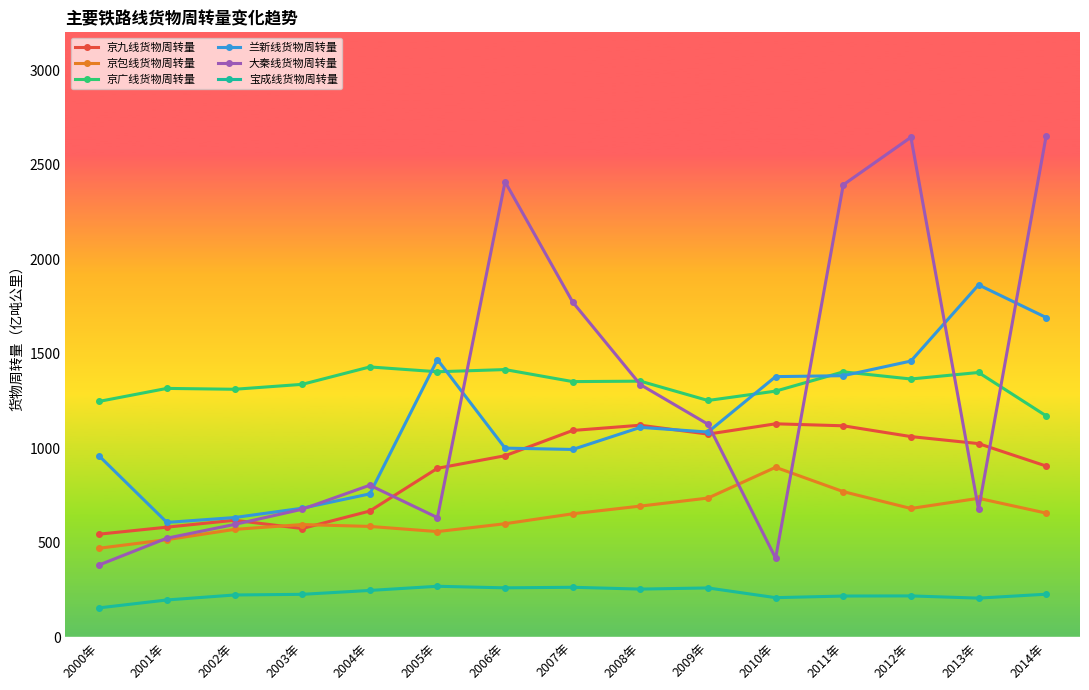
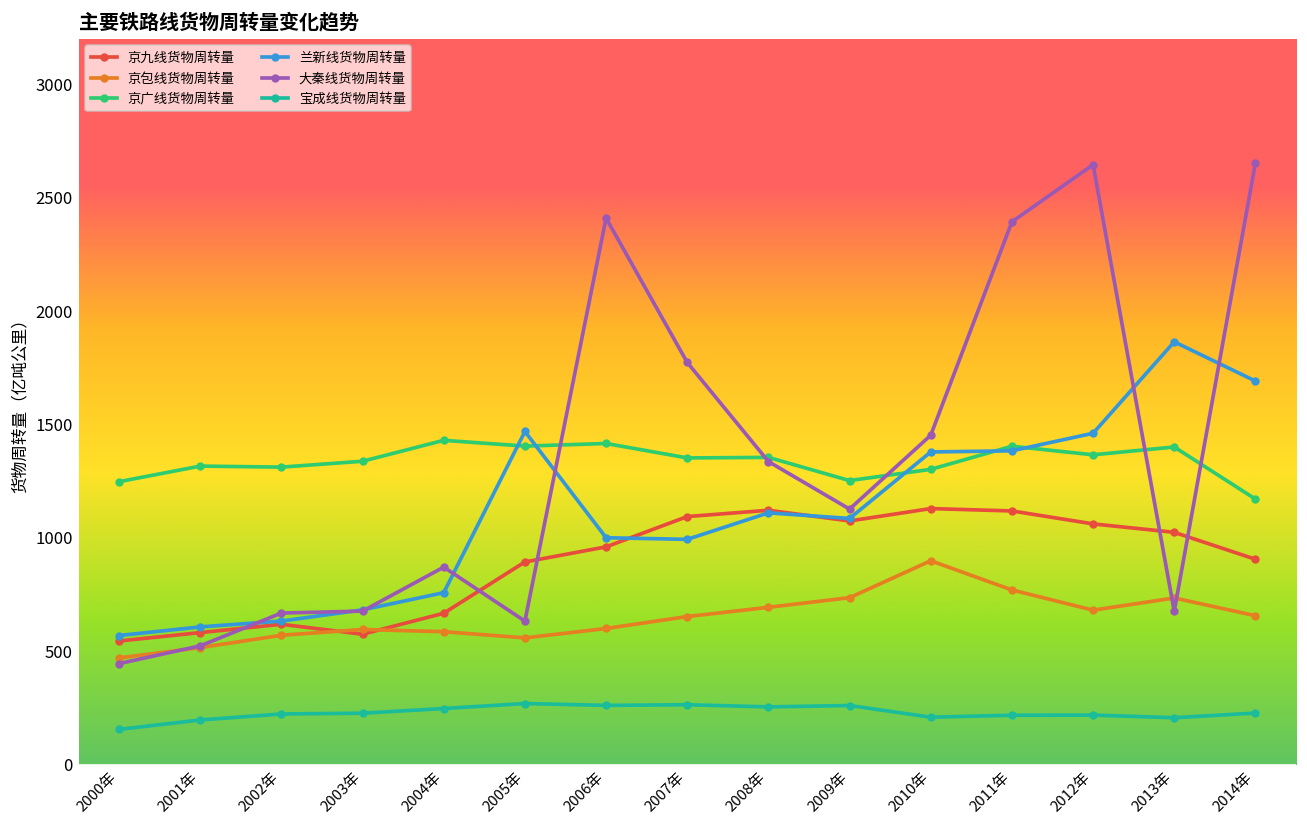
  {
    "兰新线货物周转量": {
-     "2000年": 960,
+     "2000年": 570,
      "2001年": 610,
      "2002年": 630,
      "2004年": 760,
      "2005年": 1470,
      "2006年": 1000,
      "2007年": 990,
      "2010年": 1380,
      "2011年": 1380,
      "2012年": 1460,
      "2013年": 1860,
      "2014年": 1690
    },
    "大秦线货物周转量": {
-     "2000年": 380,
-     "2002年": 600,
-     "2004年": 800,
+     "2000年": 450,
+     "2002年": 670,
+     "2004年": 870,
      "2005年": 630,
      "2006年": 2410,
      "2007年": 1770,
      "2008年": 1340,
      "2009年": 1130,
-     "2010年": 420,
+     "2010年": 1450,
      "2011年": 2390,
      "2012年": 2640,
      "2013年": 680,
      "2014年": 2650
    }
  }
